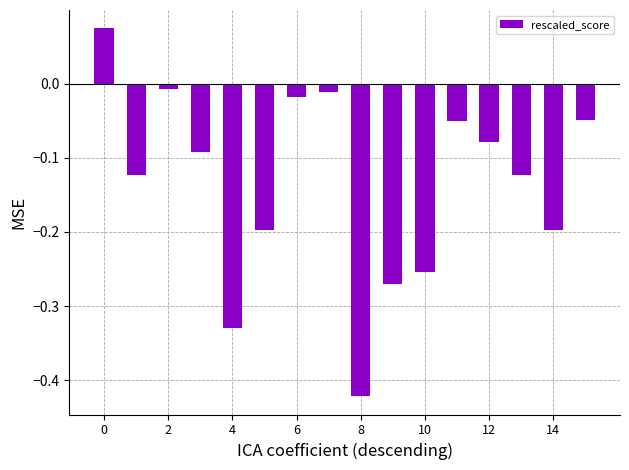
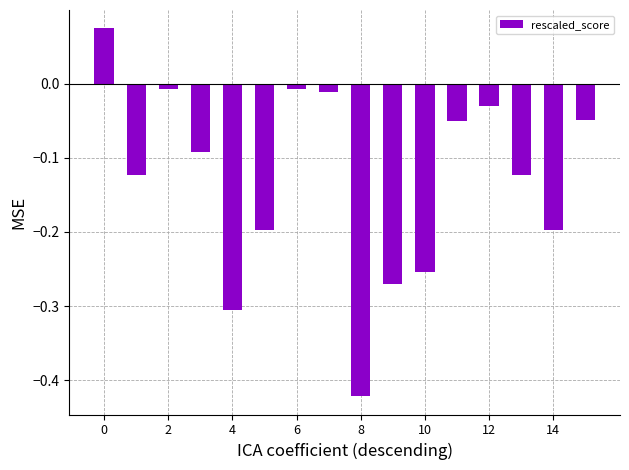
  {
    "0": 0.07,
    "2": -0.01,
-   "4": -0.33,
-   "6": -0.02,
+   "4": -0.31,
+   "6": -0.01,
    "8": -0.42,
    "10": -0.25,
-   "12": -0.08,
+   "12": -0.03,
    "14": -0.20
  }
